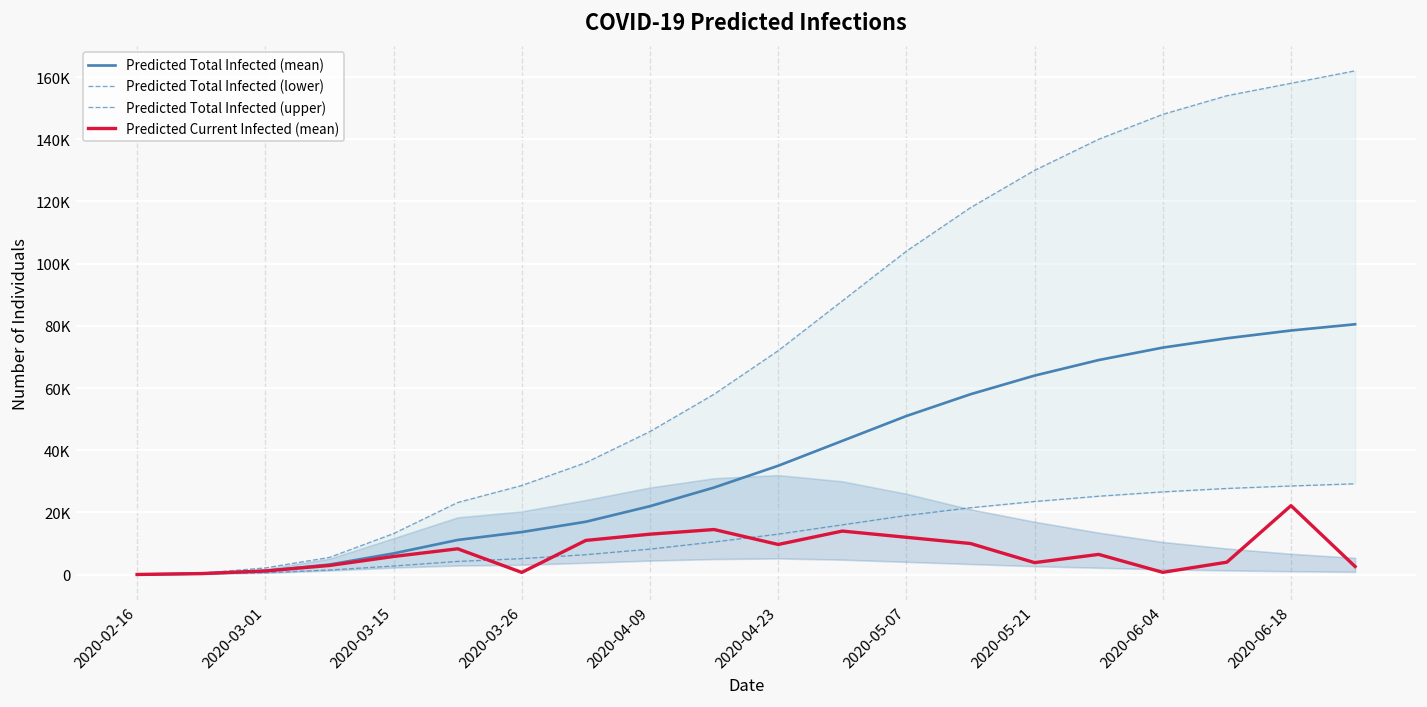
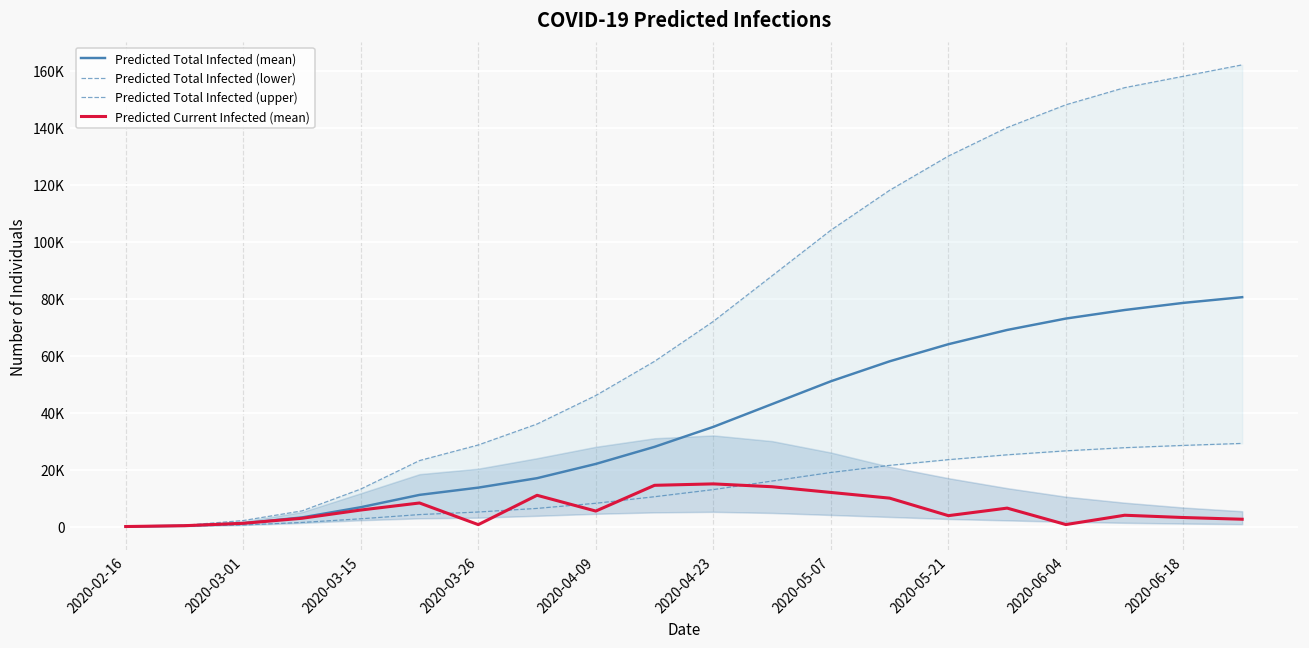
  {
    "Predicted Current Infected (mean)": {
      "2020-03-15": 6000,
      "2020-03-26": 1000,
-     "2020-04-09": 13000,
-     "2020-04-23": 10000,
+     "2020-04-09": 5000,
+     "2020-04-23": 15000,
      "2020-05-07": 12000,
      "2020-05-21": 4000,
      "2020-06-04": 1000,
-     "2020-06-18": 22000
+     "2020-06-18": 3000
    }
  }
